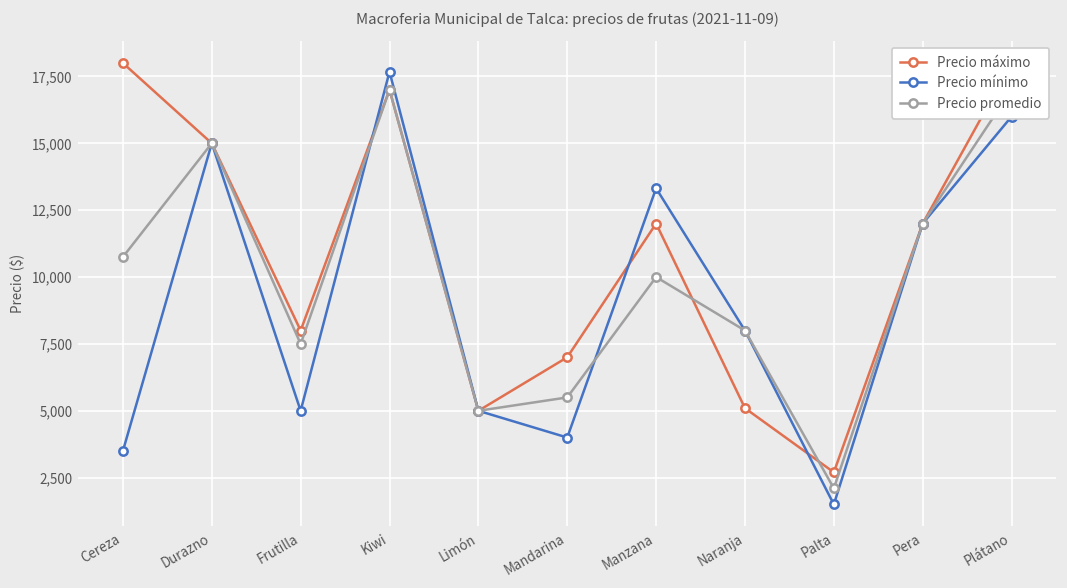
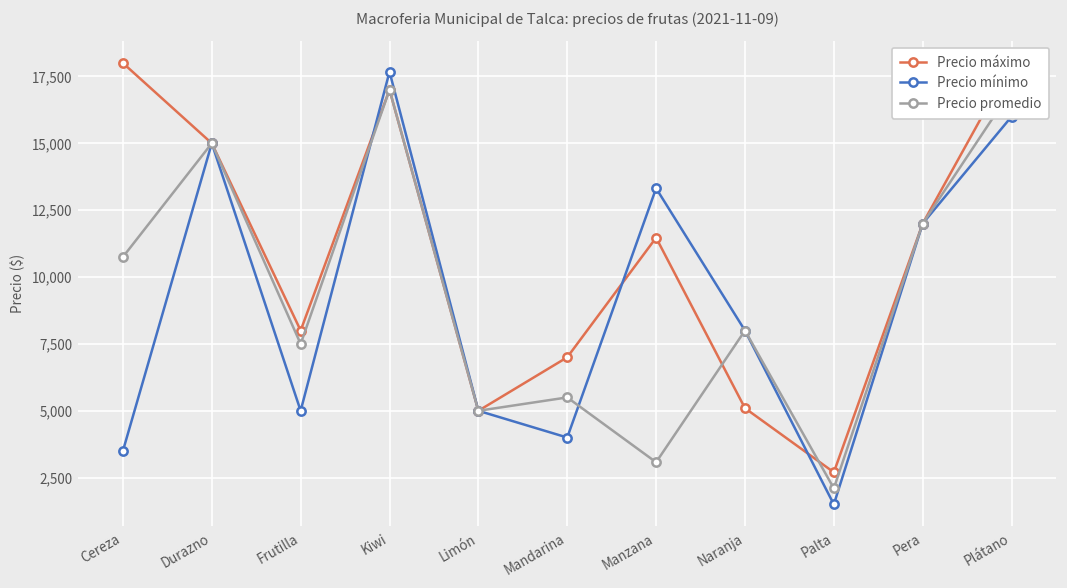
  {
    "Precio máximo": {
      "Cereza": "18,000",
      "Frutilla": "8,000",
      "Mandarina": "7,000",
-     "Manzana": "12,000",
+     "Manzana": "11,500",
      "Naranja": "5,100",
      "Palta": "2,700"
    },
    "Precio mínimo": {
      "Cereza": "3,500",
      "Frutilla": "5,000",
      "Kiwi": "17,700",
      "Mandarina": "4,000",
      "Manzana": "13,300",
      "Palta": "1,500",
      "Plátano": "16,000"
    },
    "Precio promedio": {
      "Cereza": "10,800",
      "Frutilla": "7,500",
      "Mandarina": "5,500",
-     "Manzana": "10,000",
+     "Manzana": "3,100",
      "Palta": "2,100"
    }
  }
